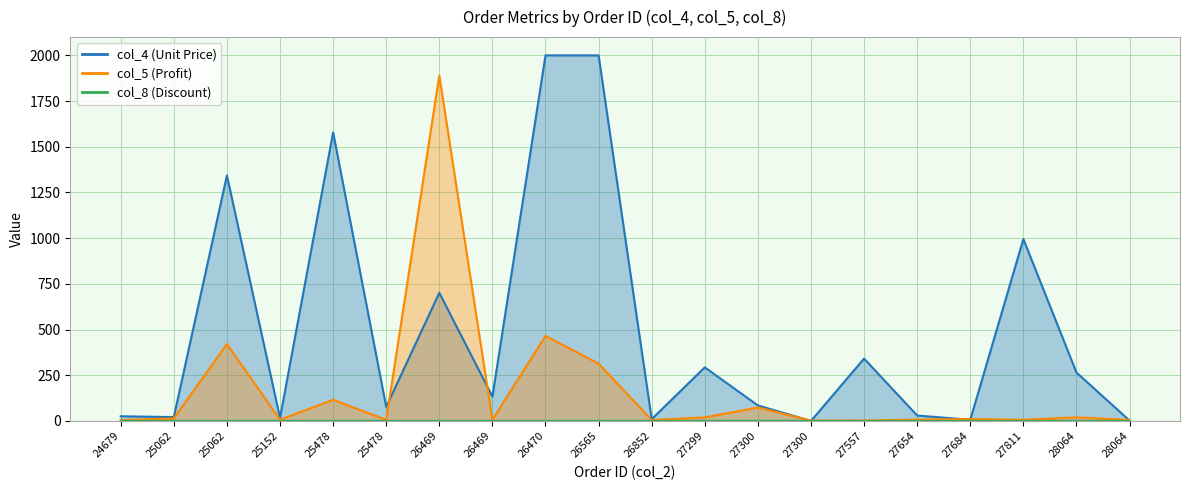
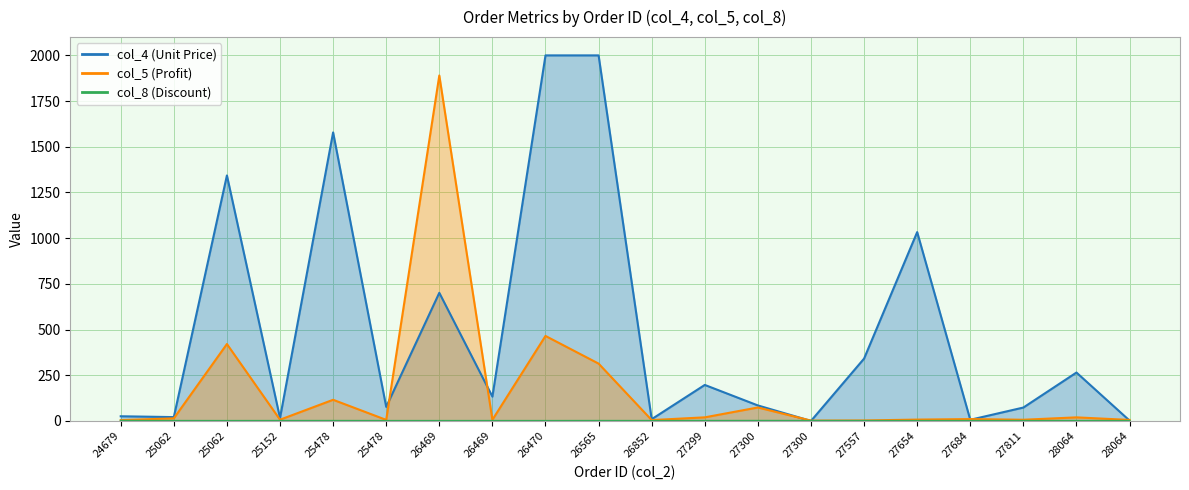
  {
    "col_4 (Unit Price)": {
      "24679": 30,
      "26470": 2000,
      "26565": 2000,
-     "27299": 290,
+     "27299": 200,
      "27557": 340,
-     "27654": 30,
-     "27811": 1000
+     "27654": 1030,
+     "27811": 70
    },
    "col_5 (Profit)": {
      "26470": 470,
      "26565": 310,
      "27299": 20
    },
    "col_8 (Discount)": {
      "26470": 0,
      "26565": 0,
      "27299": 0
    }
  }
